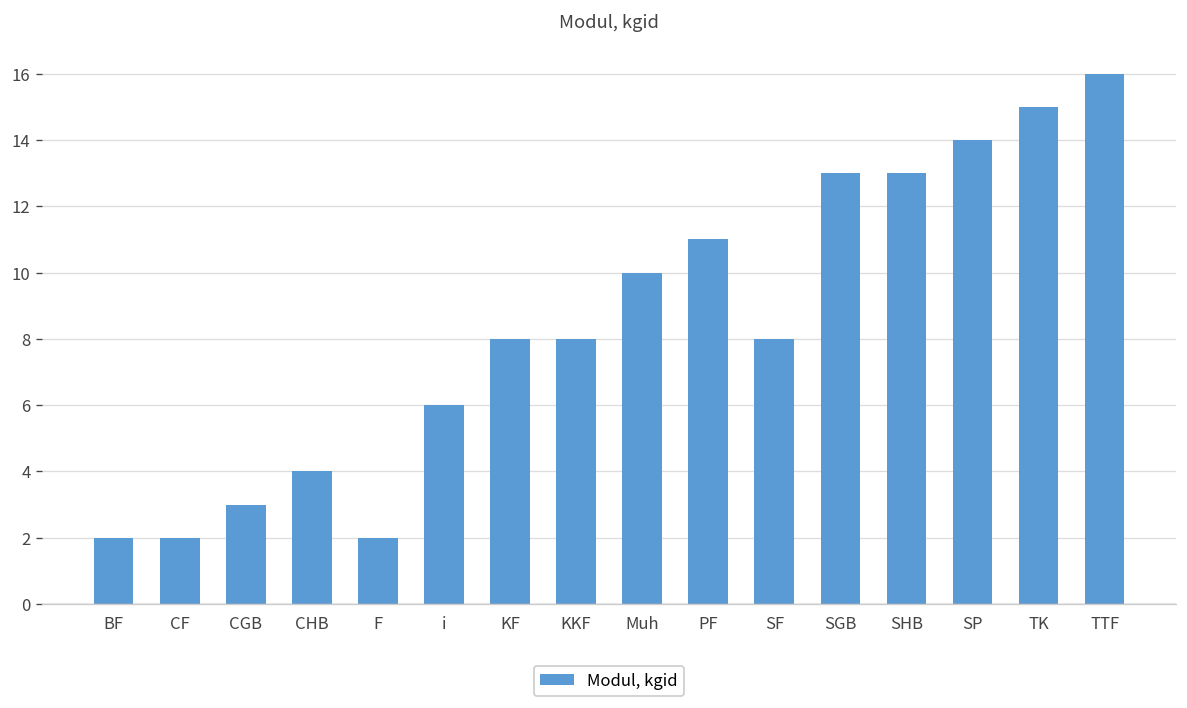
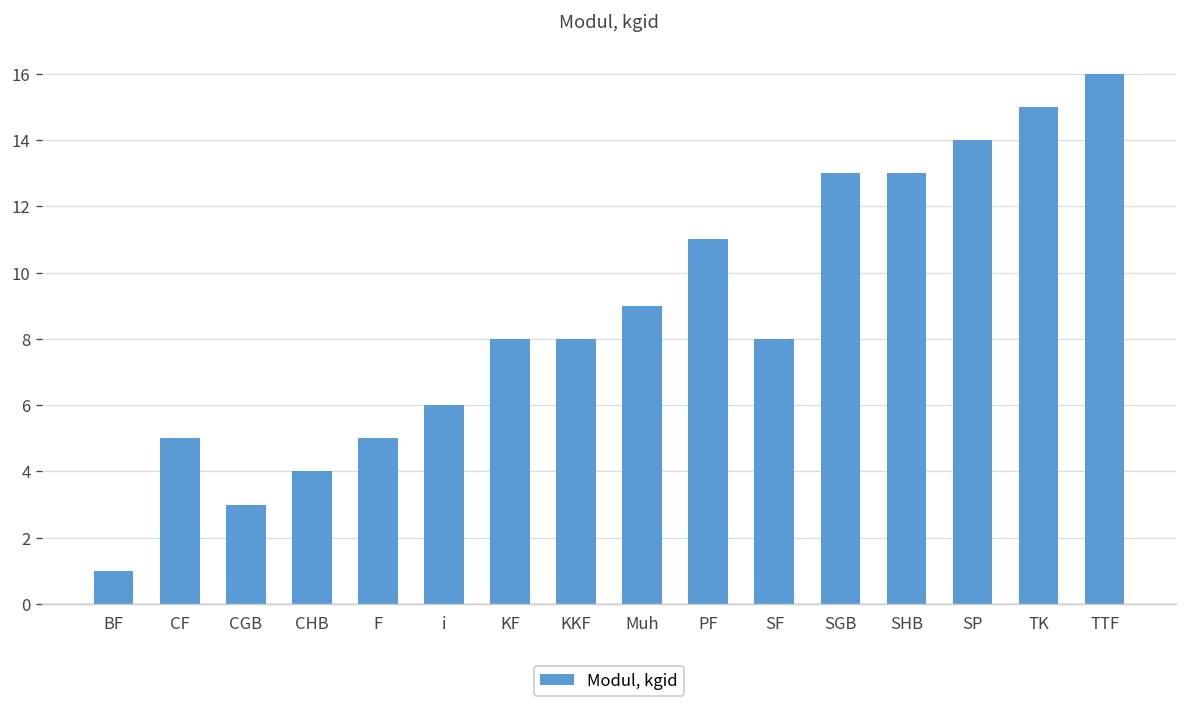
  {
-   "BF": 2,
-   "CF": 2,
+   "BF": 1,
+   "CF": 5,
    "CGB": 3,
    "CHB": 4,
-   "F": 2,
+   "F": 5,
    "i": 6,
    "KF": 8,
    "KKF": 8,
-   "Muh": 10,
+   "Muh": 9,
    "PF": 11,
    "SF": 8,
    "SGB": 13,
    "SHB": 13,
    "SP": 14,
    "TK": 15,
    "TTF": 16
  }
